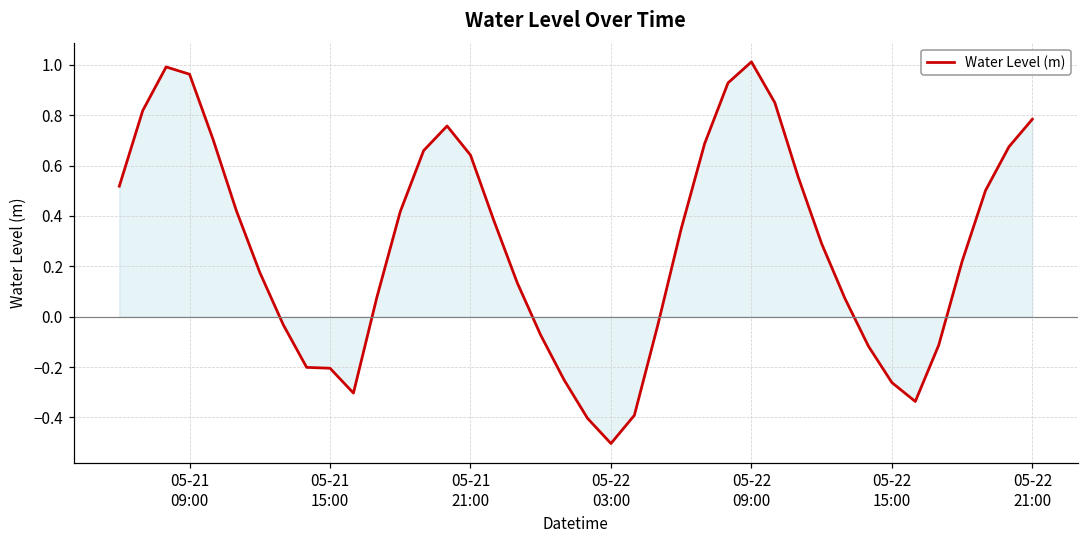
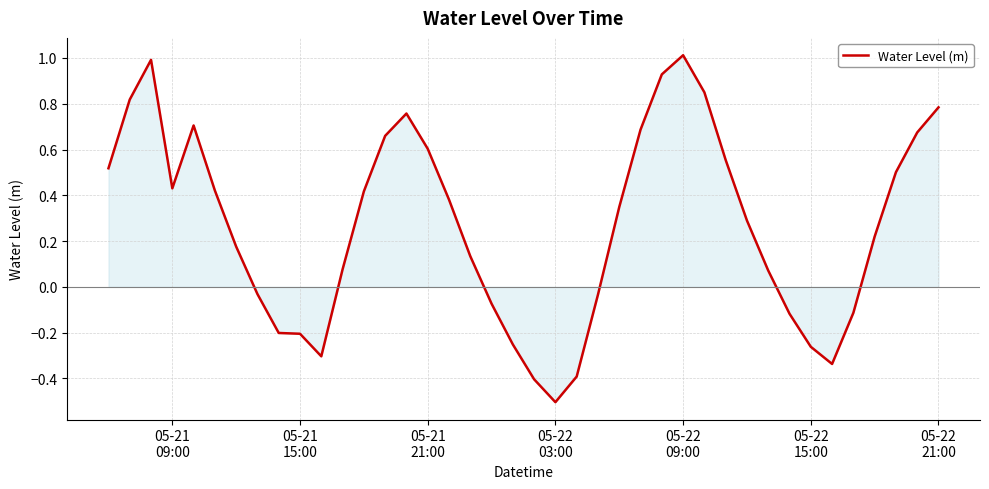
  {
    "Water Level (m)": {
-     "05-21 09:00": 0.96,
+     "05-21 09:00": 0.43,
      "05-21 15:00": -0.20,
-     "05-21 21:00": 0.64,
+     "05-21 21:00": 0.60,
      "05-22 03:00": -0.50,
      "05-22 15:00": -0.26
    }
  }
